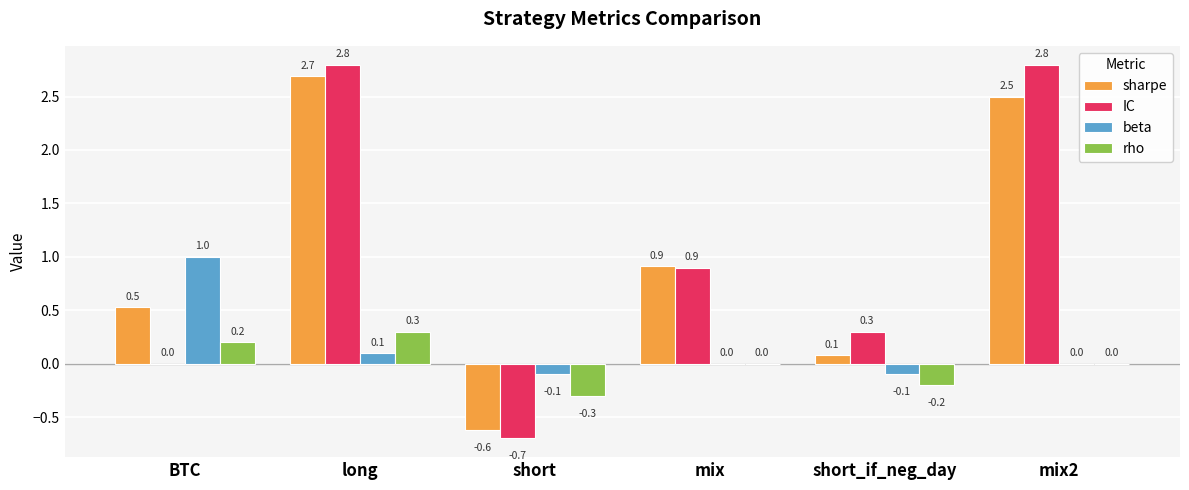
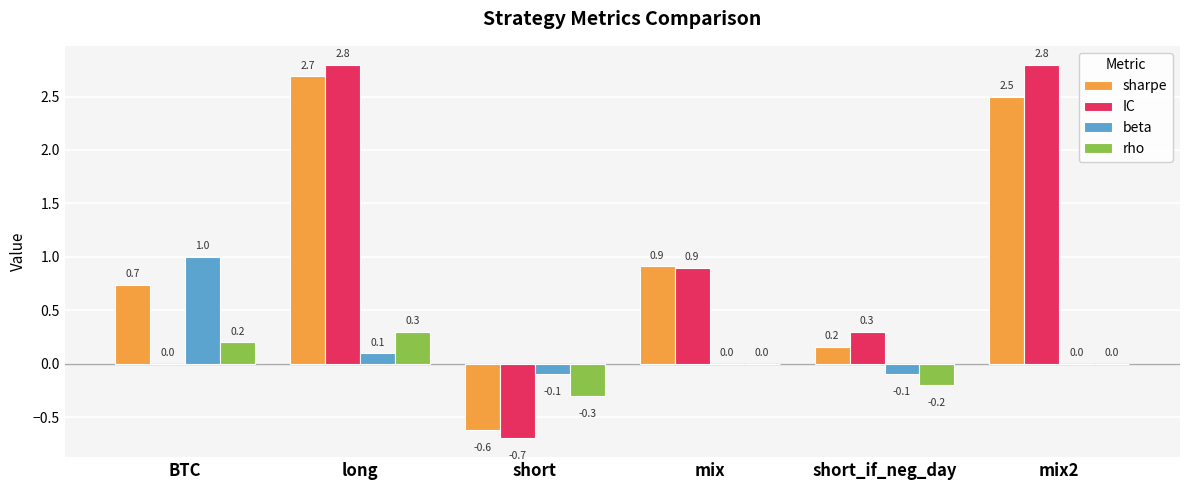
  {
    "sharpe": {
-     "BTC": 0.5,
+     "BTC": 0.7,
      "long": 2.7,
      "short": -0.6,
      "mix": 0.9,
-     "short_if_neg_day": 0.1,
+     "short_if_neg_day": 0.2,
      "mix2": 2.5
    },
    "IC": {
      "BTC": 0.0,
      "long": 2.8,
      "short": -0.7,
      "mix": 0.9,
      "short_if_neg_day": 0.3,
      "mix2": 2.8
    },
    "beta": {
      "BTC": 1.0,
      "long": 0.1,
      "short": -0.1,
      "mix": 0.0,
      "short_if_neg_day": -0.1,
      "mix2": 0.0
    },
    "rho": {
      "BTC": 0.2,
      "long": 0.3,
      "short": -0.3,
      "mix": 0.0,
      "short_if_neg_day": -0.2,
      "mix2": 0.0
    }
  }
